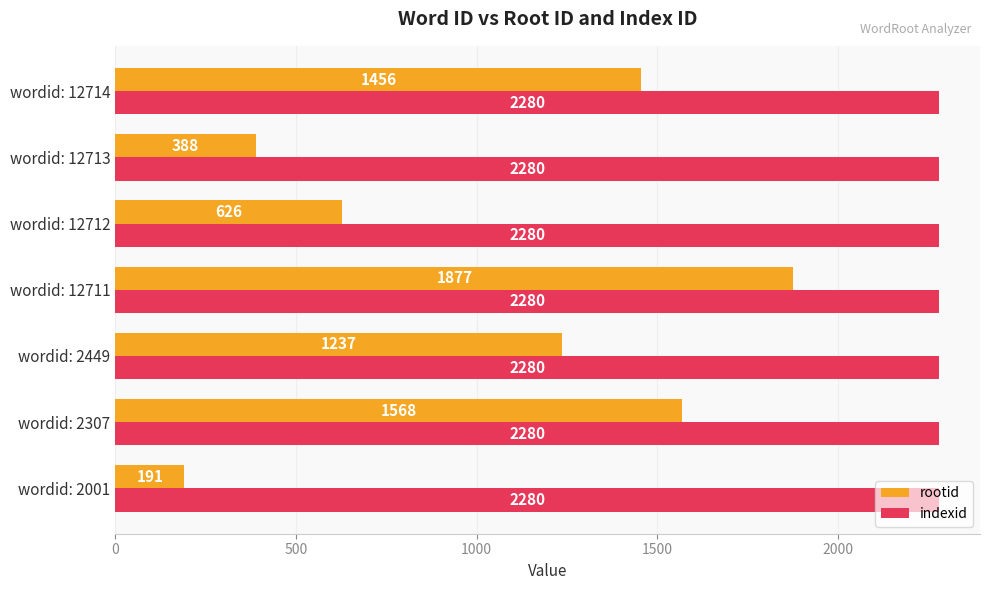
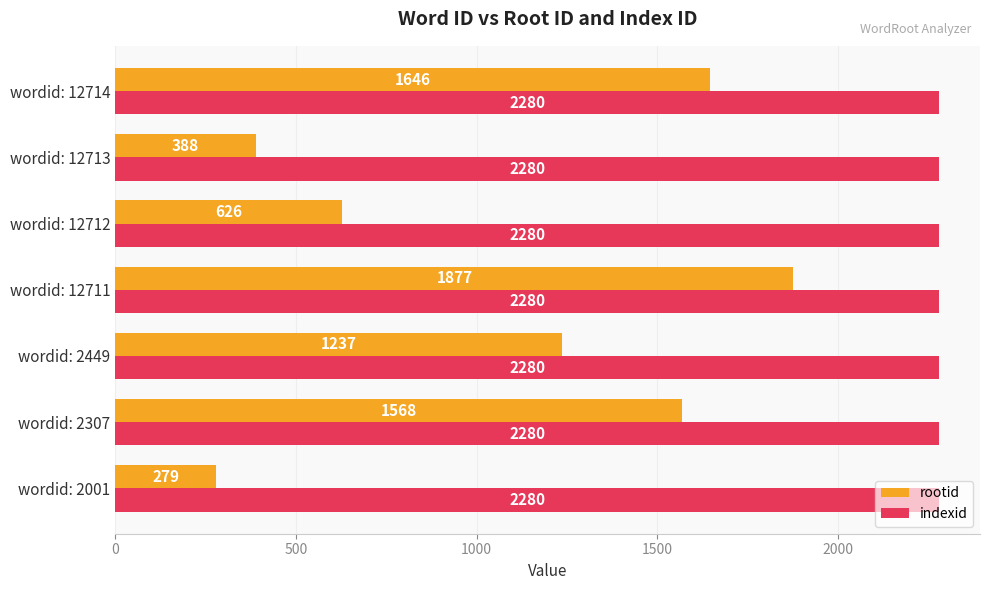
  {
    "rootid": {
-     "wordid: 12714": 1456,
+     "wordid: 12714": 1646,
      "wordid: 12713": 388,
      "wordid: 12712": 626,
      "wordid: 12711": 1877,
      "wordid: 2449": 1237,
      "wordid: 2307": 1568,
-     "wordid: 2001": 191
+     "wordid: 2001": 279
    },
    "indexid": {
      "wordid: 12714": 2280,
      "wordid: 12713": 2280,
      "wordid: 12712": 2280,
      "wordid: 12711": 2280,
      "wordid: 2449": 2280,
      "wordid: 2307": 2280
    }
  }
